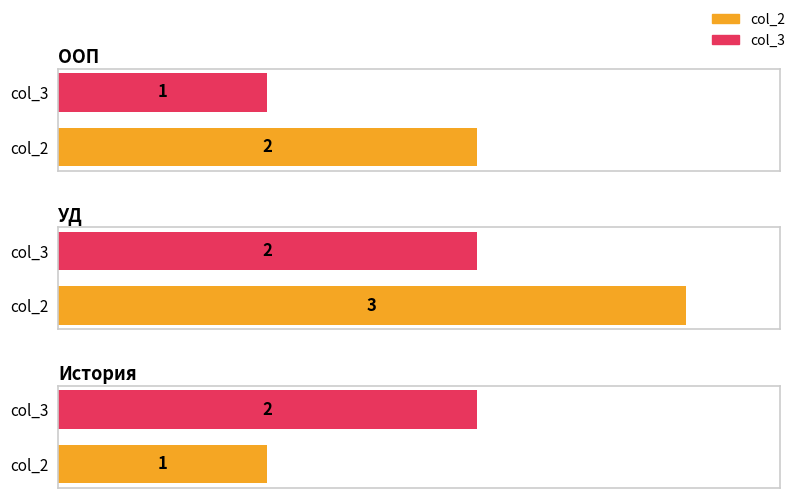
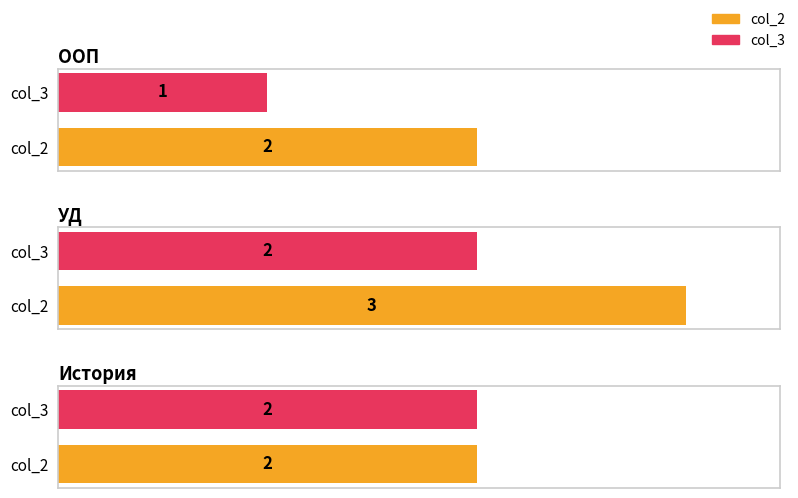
  {
    "ООП": {
      "col_3": 1,
      "col_2": 2
    },
    "УД": {
      "col_3": 2,
      "col_2": 3
    },
    "История": {
      "col_3": 2,
-     "col_2": 1
+     "col_2": 2
    }
  }
